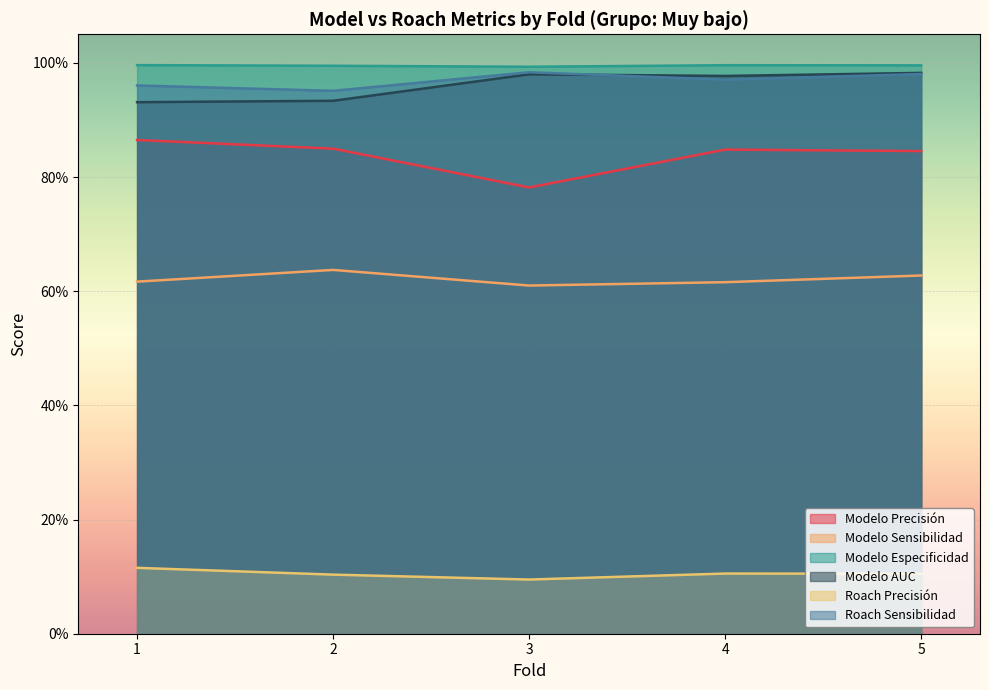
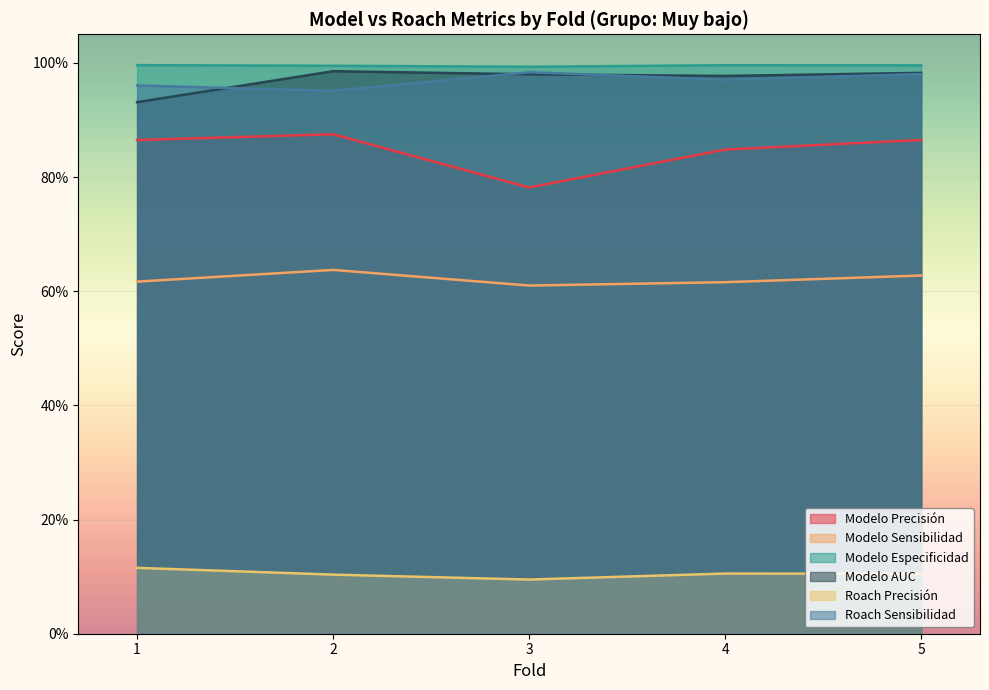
  {
    "Modelo Precisión": {
      "1": "86%",
-     "2": "85%",
+     "2": "87%",
      "3": "78%",
      "4": "85%",
-     "5": "85%"
+     "5": "86%"
    },
    "Modelo AUC": {
      "1": "93%",
-     "2": "93%",
+     "2": "99%",
      "4": "98%"
    }
  }
